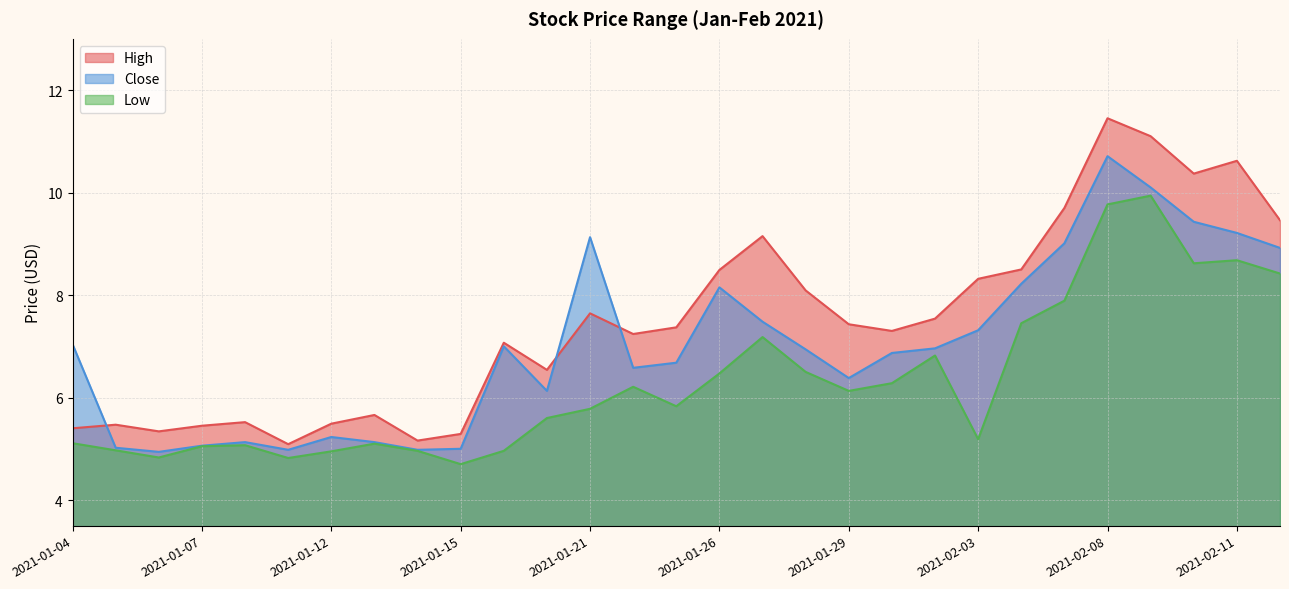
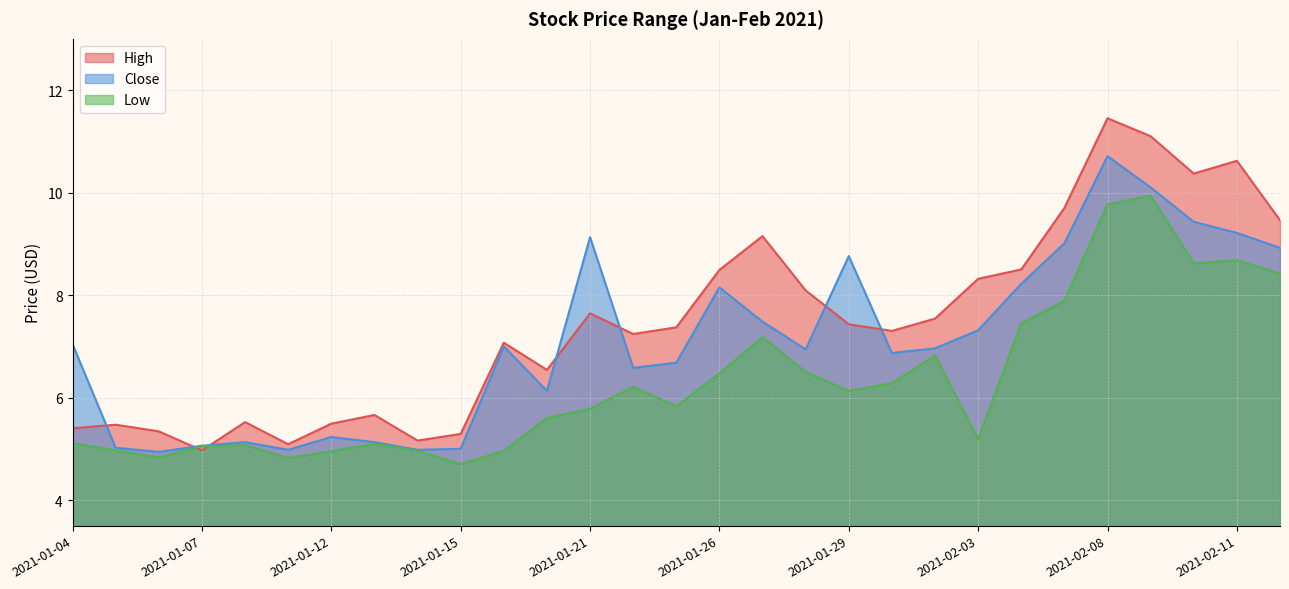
  {
    "High": {
      "2021-01-04": 5.4,
-     "2021-01-07": 5.4,
+     "2021-01-07": 5.0,
      "2021-01-12": 5.5,
      "2021-01-15": 5.3,
      "2021-01-21": 7.6,
      "2021-01-26": 8.5,
      "2021-01-29": 7.4,
      "2021-02-03": 8.3,
      "2021-02-08": 11.4,
      "2021-02-11": 10.6
    },
    "Close": {
      "2021-01-04": 7.0,
      "2021-01-12": 5.2,
      "2021-01-15": 5.0,
      "2021-01-21": 9.1,
      "2021-01-26": 8.1,
-     "2021-01-29": 6.4,
+     "2021-01-29": 8.8,
      "2021-02-03": 7.3,
      "2021-02-08": 10.7,
      "2021-02-11": 9.2
    },
    "Low": {
      "2021-01-04": 5.1,
      "2021-01-12": 4.9,
      "2021-01-15": 4.7,
      "2021-01-21": 5.8,
      "2021-01-26": 6.5,
      "2021-01-29": 6.1,
      "2021-02-03": 5.2,
      "2021-02-08": 9.8,
      "2021-02-11": 8.7
    }
  }
